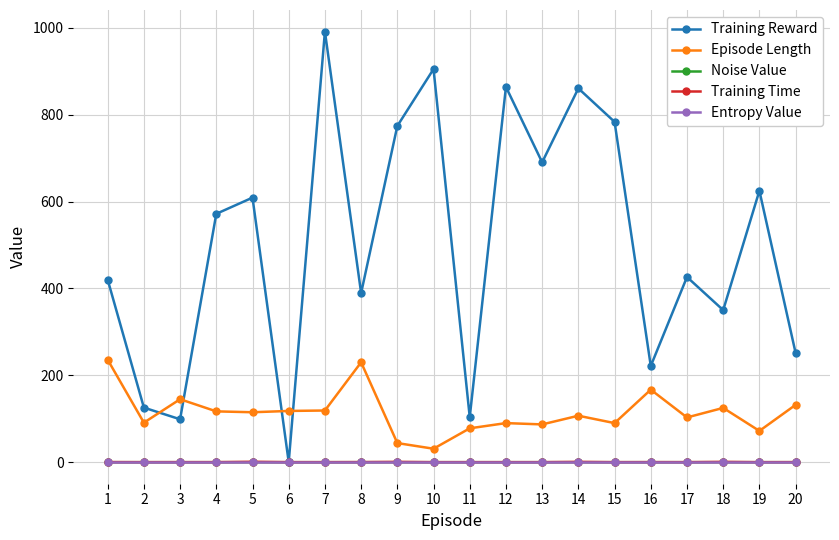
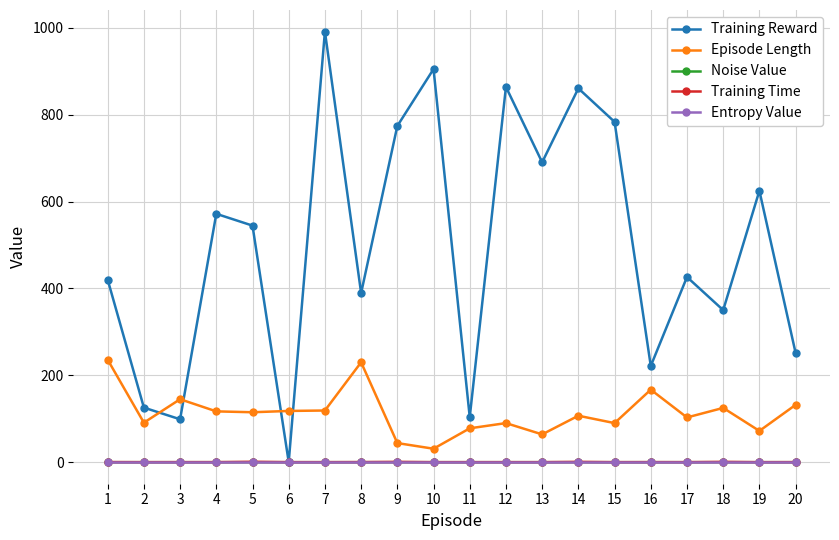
  {
    "Training Reward": {
      "1": 420,
      "2": 130,
      "3": 100,
      "4": 570,
-     "5": 610,
+     "5": 540,
      "7": 990,
      "8": 390,
      "9": 770,
      "10": 910,
      "11": 100,
      "12": 860,
      "13": 690,
      "14": 860,
      "15": 780,
      "16": 220,
      "17": 430,
      "18": 350,
      "19": 630,
      "20": 250
    },
    "Episode Length": {
      "1": 240,
      "2": 90,
      "3": 150,
      "4": 120,
      "5": 120,
      "6": 120,
      "7": 120,
      "8": 230,
      "9": 40,
      "10": 30,
      "11": 80,
      "12": 90,
-     "13": 90,
+     "13": 60,
      "14": 110,
      "15": 90,
      "16": 170,
      "17": 100,
      "18": 130,
      "19": 70,
      "20": 130
    },
    "Entropy Value": {
      "1": 0,
      "2": 0,
      "3": 0,
      "4": 0,
      "5": 0,
      "7": 0,
      "8": 0,
      "9": 0,
      "10": 0,
      "11": 0,
      "12": 0,
      "13": 0,
      "14": 0,
      "15": 0,
      "16": 0,
      "17": 0,
      "18": 0,
      "19": 0,
      "20": 0
    }
  }
